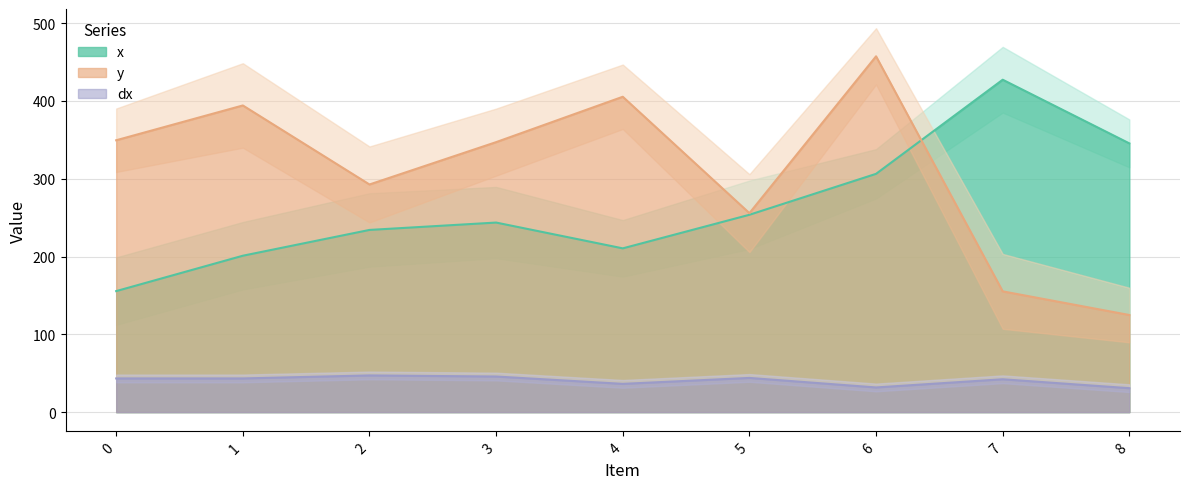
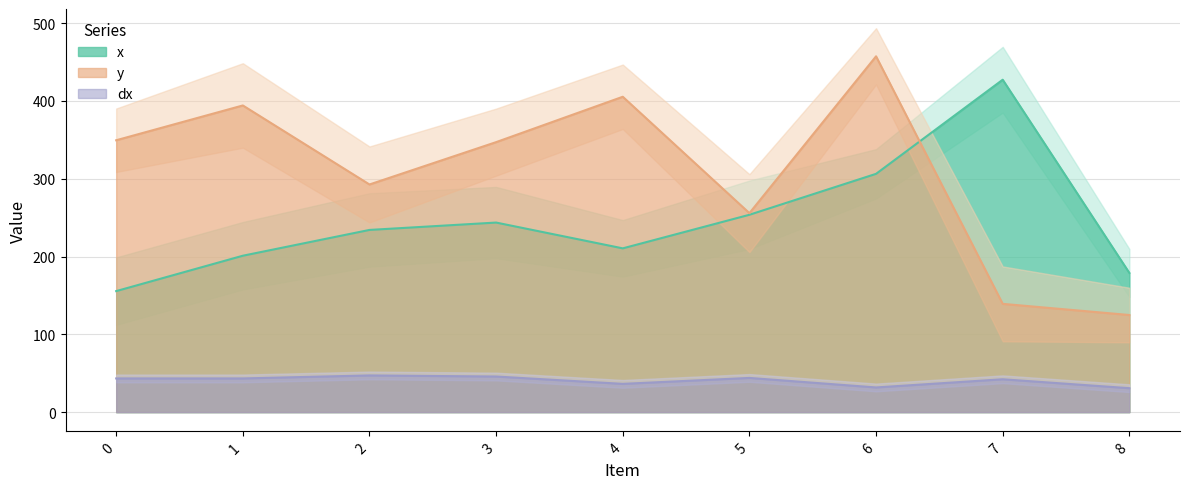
  {
    "x": {
      "0": 160,
      "1": 200,
      "2": 230,
      "3": 240,
      "4": 210,
      "6": 310,
      "7": 430,
-     "8": 350
+     "8": 180
    },
    "y": {
      "0": 350,
      "1": 390,
      "2": 290,
      "3": 350,
      "4": 410,
      "6": 460,
-     "7": 160,
+     "7": 140,
      "8": 120
    },
    "dx": {
      "0": 40,
      "1": 40,
      "2": 50,
      "3": 50,
      "4": 40,
      "5": 40,
      "6": 30,
      "7": 40,
      "8": 30
    }
  }
